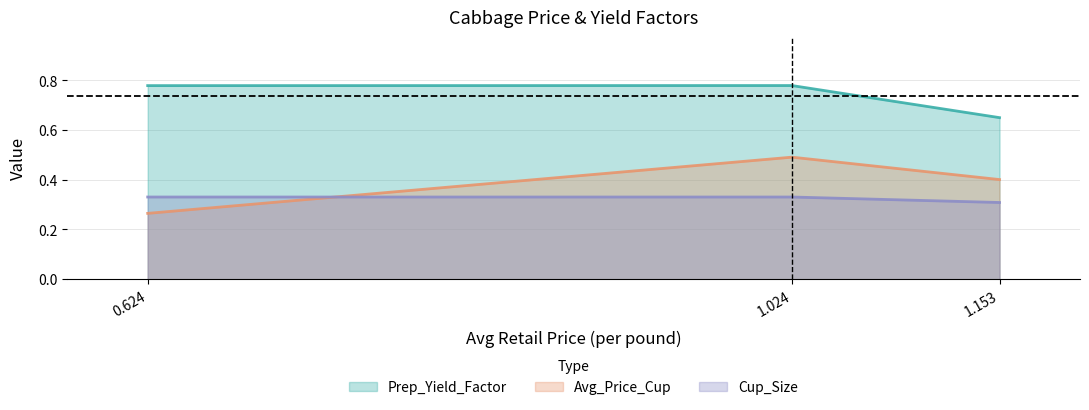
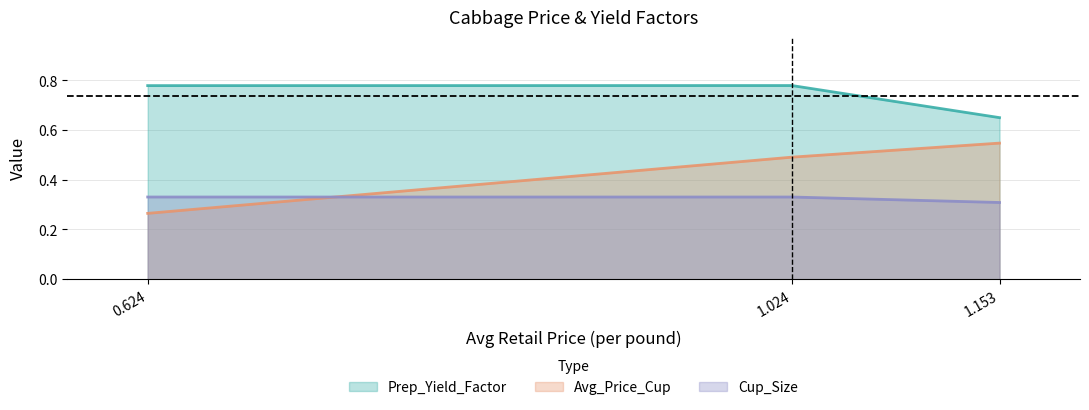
  {
    "Avg_Price_Cup": {
      "0.624": 0.26,
      "1.024": 0.49,
-     "1.153": 0.40
+     "1.153": 0.55
    }
  }
